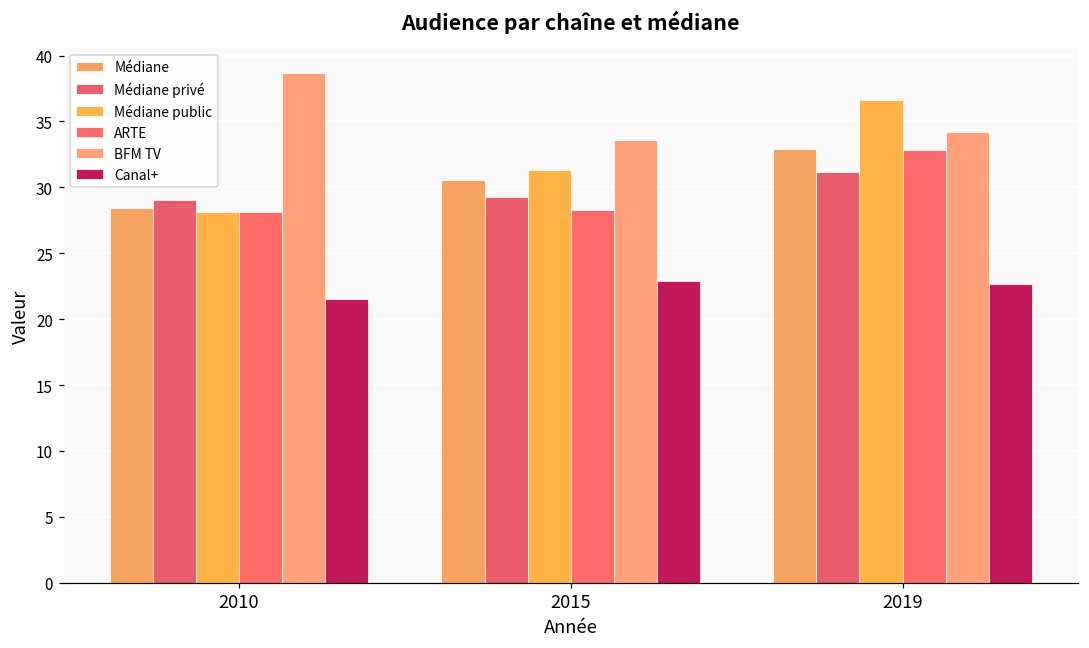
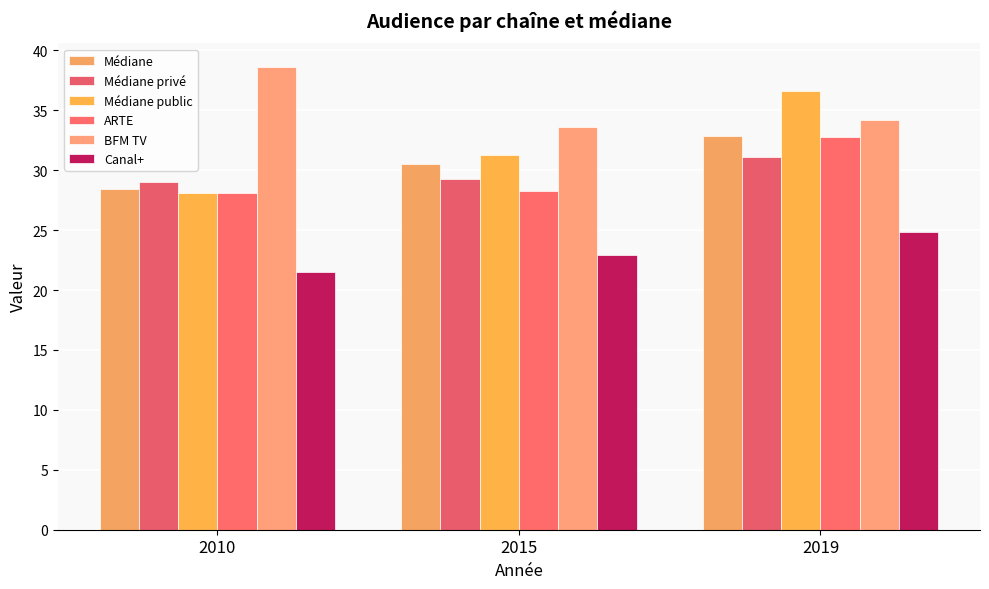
  {
    "Canal+": {
      "2010": 21.5,
      "2015": 22.9,
-     "2019": 22.7
+     "2019": 24.8
    }
  }
